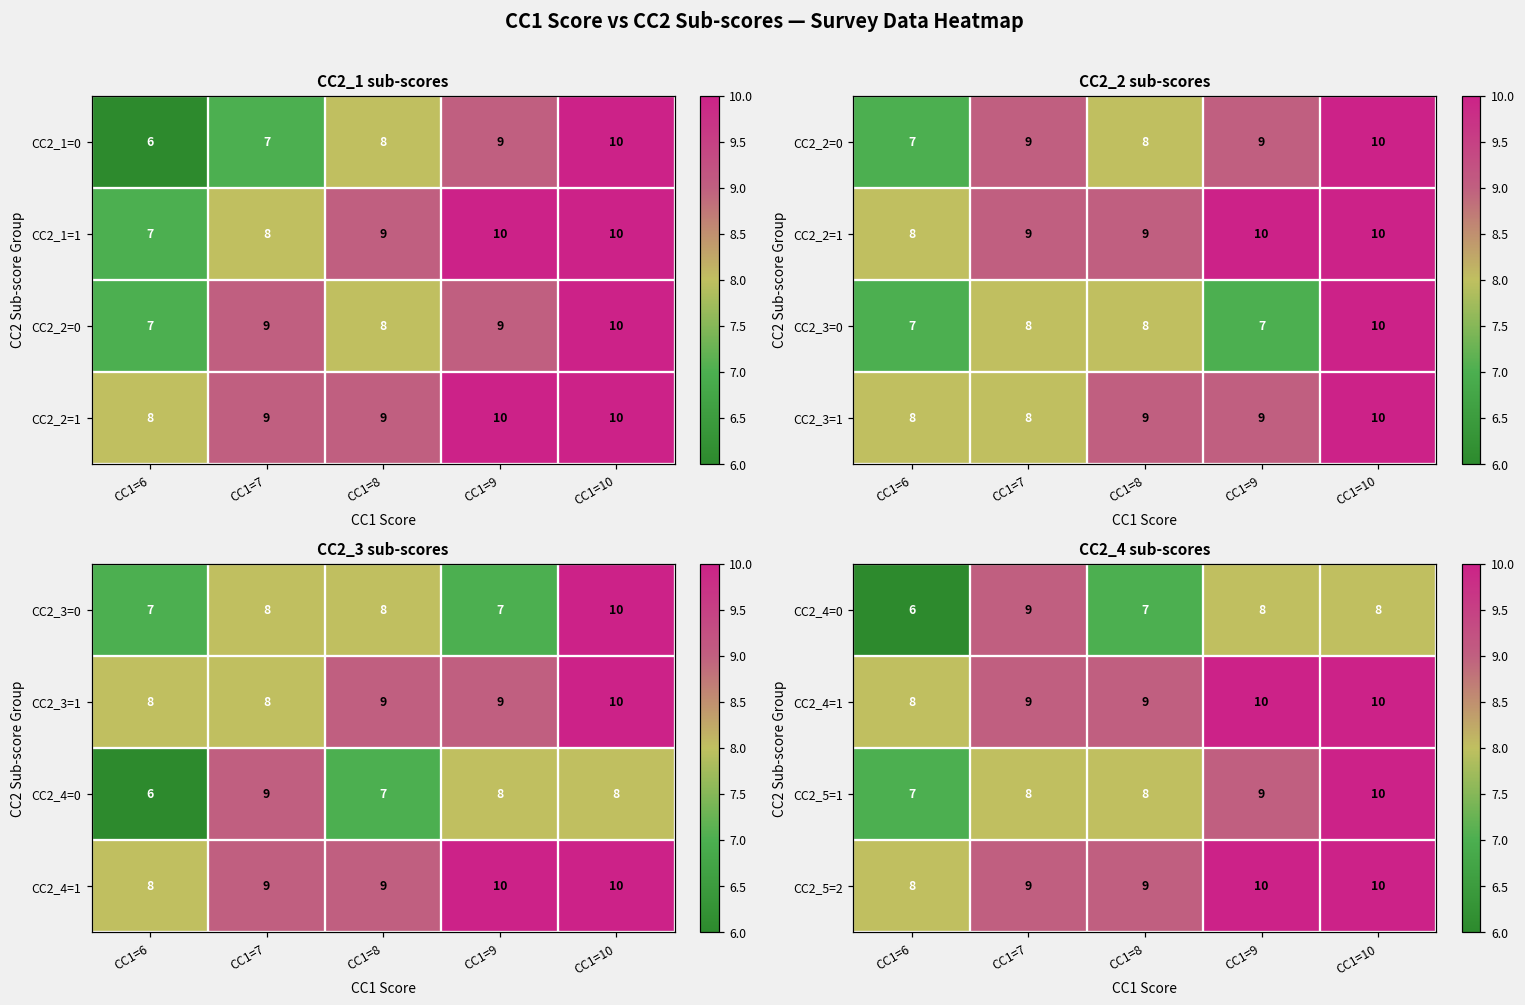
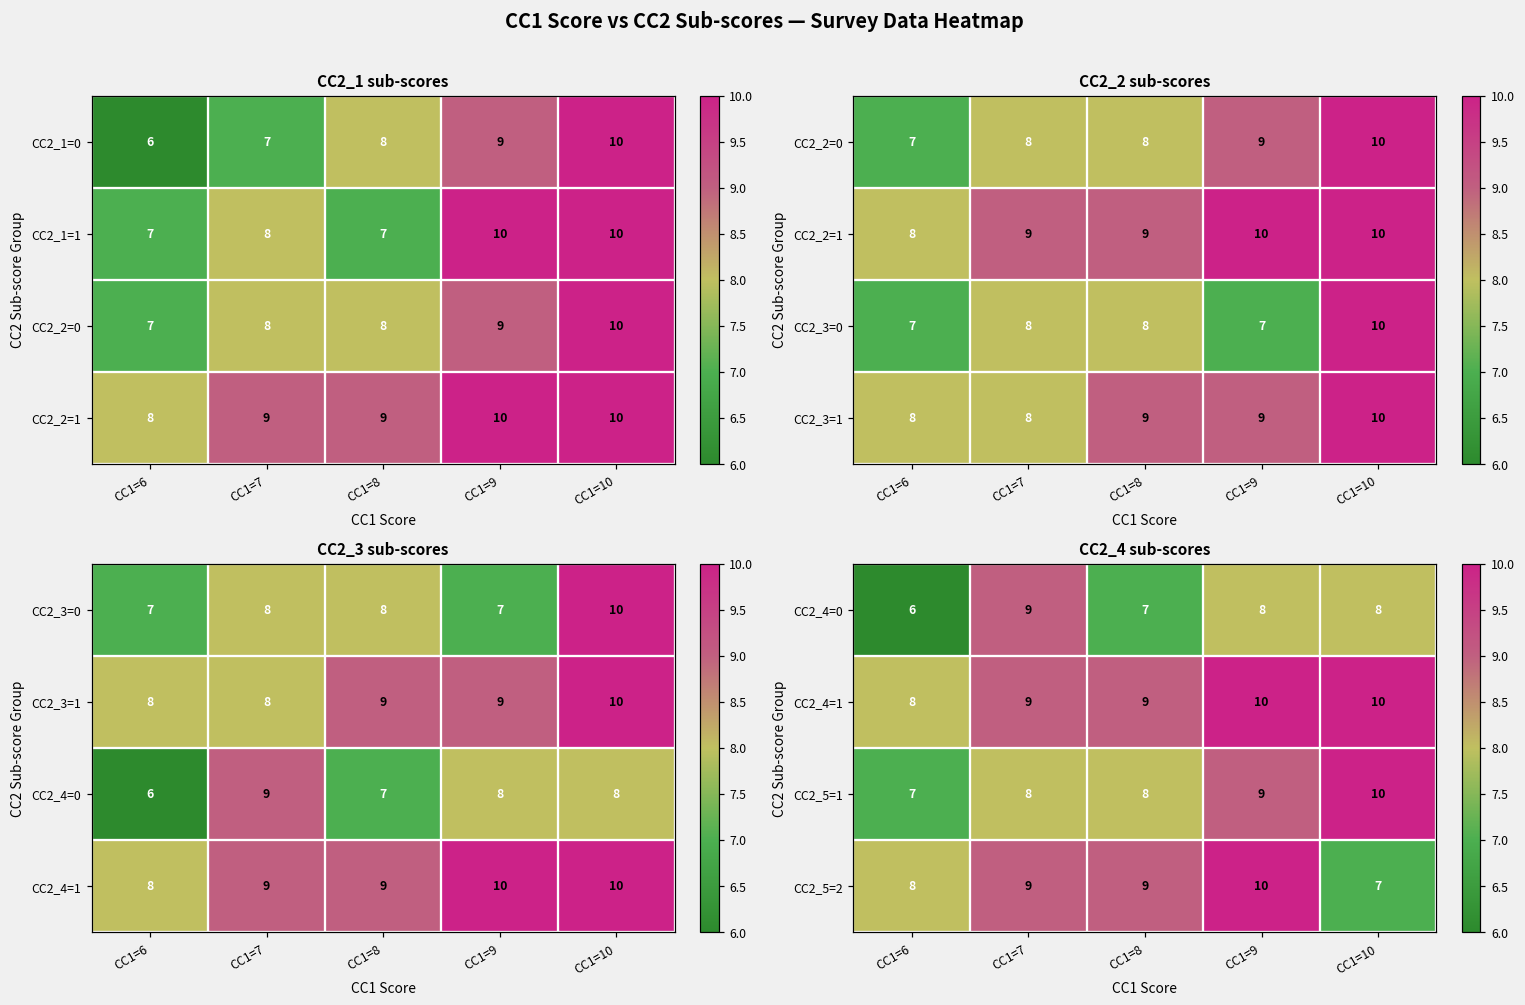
  {
    "CC2_1 sub-scores": {
      "CC2_1=0": {
        "CC1=6": 6,
        "CC1=7": 7,
        "CC1=8": 8,
        "CC1=9": 9,
        "CC1=10": 10
      },
      "CC2_1=1": {
        "CC1=6": 7,
        "CC1=7": 8,
-       "CC1=8": 9,
+       "CC1=8": 7,
        "CC1=9": 10,
        "CC1=10": 10
      },
      "CC2_2=0": {
        "CC1=6": 7,
-       "CC1=7": 9,
+       "CC1=7": 8,
        "CC1=8": 8,
        "CC1=9": 9,
        "CC1=10": 10
      },
      "CC2_2=1": {
        "CC1=6": 8,
        "CC1=7": 9,
        "CC1=8": 9,
        "CC1=9": 10,
        "CC1=10": 10
      }
    },
    "CC2_2 sub-scores": {
      "CC2_2=0": {
        "CC1=6": 7,
-       "CC1=7": 9,
+       "CC1=7": 8,
        "CC1=8": 8,
        "CC1=9": 9,
        "CC1=10": 10
      },
      "CC2_2=1": {
        "CC1=6": 8,
        "CC1=7": 9,
        "CC1=8": 9,
        "CC1=9": 10,
        "CC1=10": 10
      },
      "CC2_3=0": {
        "CC1=6": 7,
        "CC1=7": 8,
        "CC1=8": 8,
        "CC1=9": 7,
        "CC1=10": 10
      },
      "CC2_3=1": {
        "CC1=6": 8,
        "CC1=7": 8,
        "CC1=8": 9,
        "CC1=9": 9,
        "CC1=10": 10
      }
    },
    "CC2_3 sub-scores": {
      "CC2_3=0": {
        "CC1=6": 7,
        "CC1=7": 8,
        "CC1=8": 8,
        "CC1=9": 7,
        "CC1=10": 10
      },
      "CC2_3=1": {
        "CC1=6": 8,
        "CC1=7": 8,
        "CC1=8": 9,
        "CC1=9": 9,
        "CC1=10": 10
      },
      "CC2_4=0": {
        "CC1=6": 6,
        "CC1=7": 9,
        "CC1=8": 7,
        "CC1=9": 8,
        "CC1=10": 8
      },
      "CC2_4=1": {
        "CC1=6": 8,
        "CC1=7": 9,
        "CC1=8": 9,
        "CC1=9": 10,
        "CC1=10": 10
      }
    },
    "CC2_4 sub-scores": {
      "CC2_4=0": {
        "CC1=6": 6,
        "CC1=7": 9,
        "CC1=8": 7,
        "CC1=9": 8,
        "CC1=10": 8
      },
      "CC2_4=1": {
        "CC1=6": 8,
        "CC1=7": 9,
        "CC1=8": 9,
        "CC1=9": 10,
        "CC1=10": 10
      },
      "CC2_5=1": {
        "CC1=6": 7,
        "CC1=7": 8,
        "CC1=8": 8,
        "CC1=9": 9,
        "CC1=10": 10
      },
      "CC2_5=2": {
        "CC1=6": 8,
        "CC1=7": 9,
        "CC1=8": 9,
        "CC1=9": 10,
-       "CC1=10": 10
+       "CC1=10": 7
      }
    }
  }
